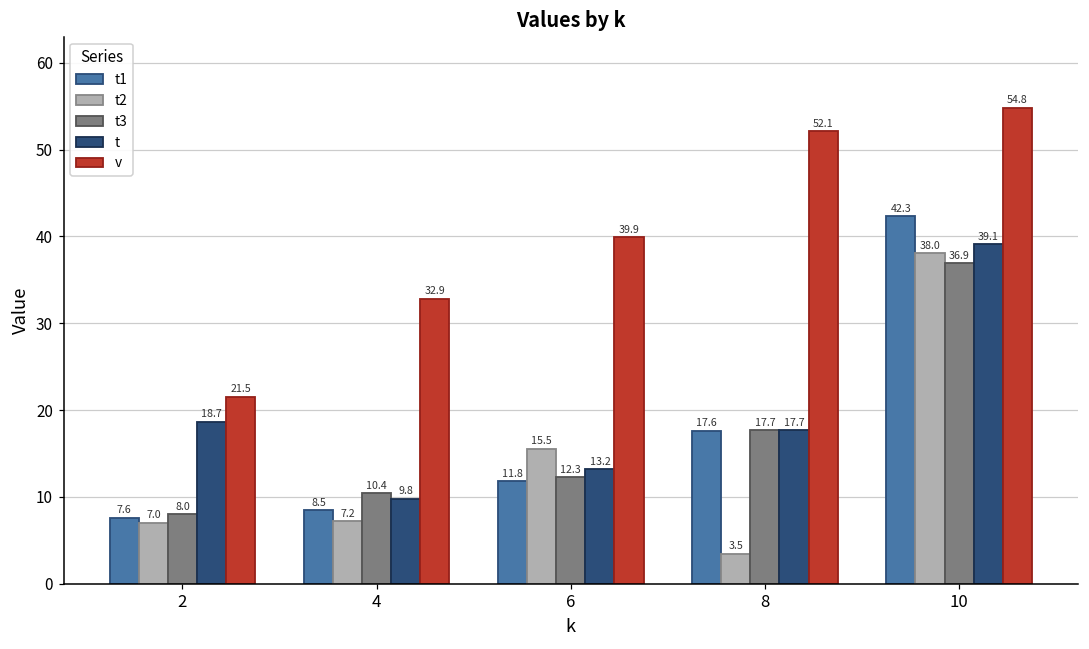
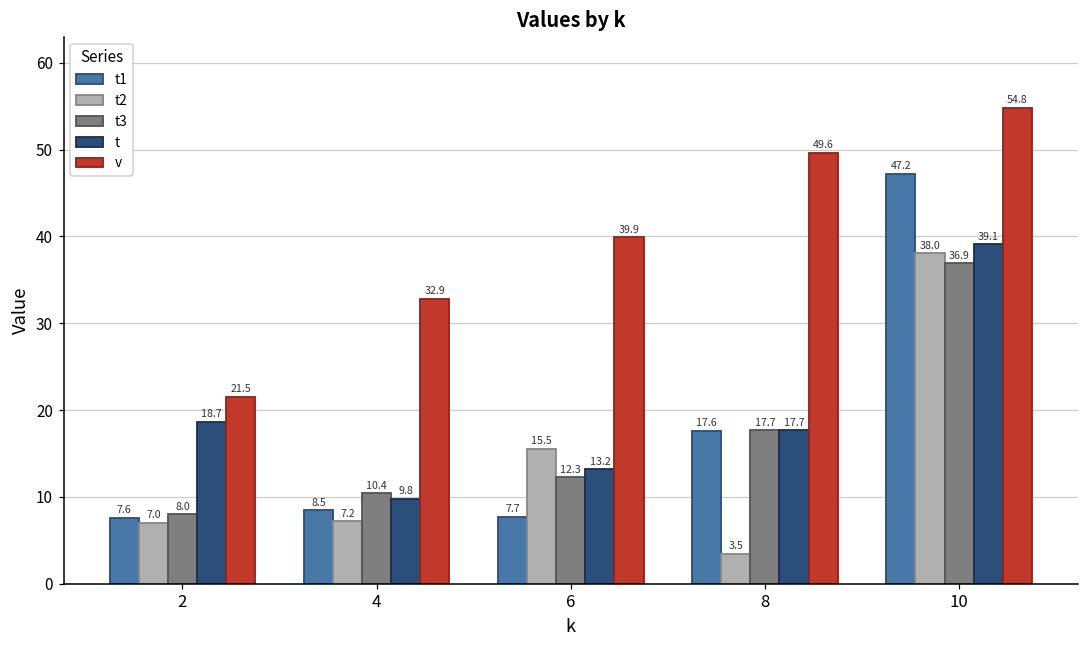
  {
    "t1": {
      "2": 7.6,
      "4": 8.5,
-     "6": 11.8,
+     "6": 7.7,
      "8": 17.6,
-     "10": 42.3
+     "10": 47.2
    },
    "t2": {
      "2": 7.0,
      "4": 7.2,
      "6": 15.5,
      "8": 3.5,
      "10": 38.0
    },
    "t3": {
      "2": 8.0,
      "4": 10.4,
      "6": 12.3,
      "8": 17.7,
      "10": 36.9
    },
    "t": {
      "2": 18.7,
      "4": 9.8,
      "6": 13.2,
      "8": 17.7,
      "10": 39.1
    },
    "v": {
      "2": 21.5,
      "4": 32.9,
      "6": 39.9,
-     "8": 52.1,
+     "8": 49.6,
      "10": 54.8
    }
  }
